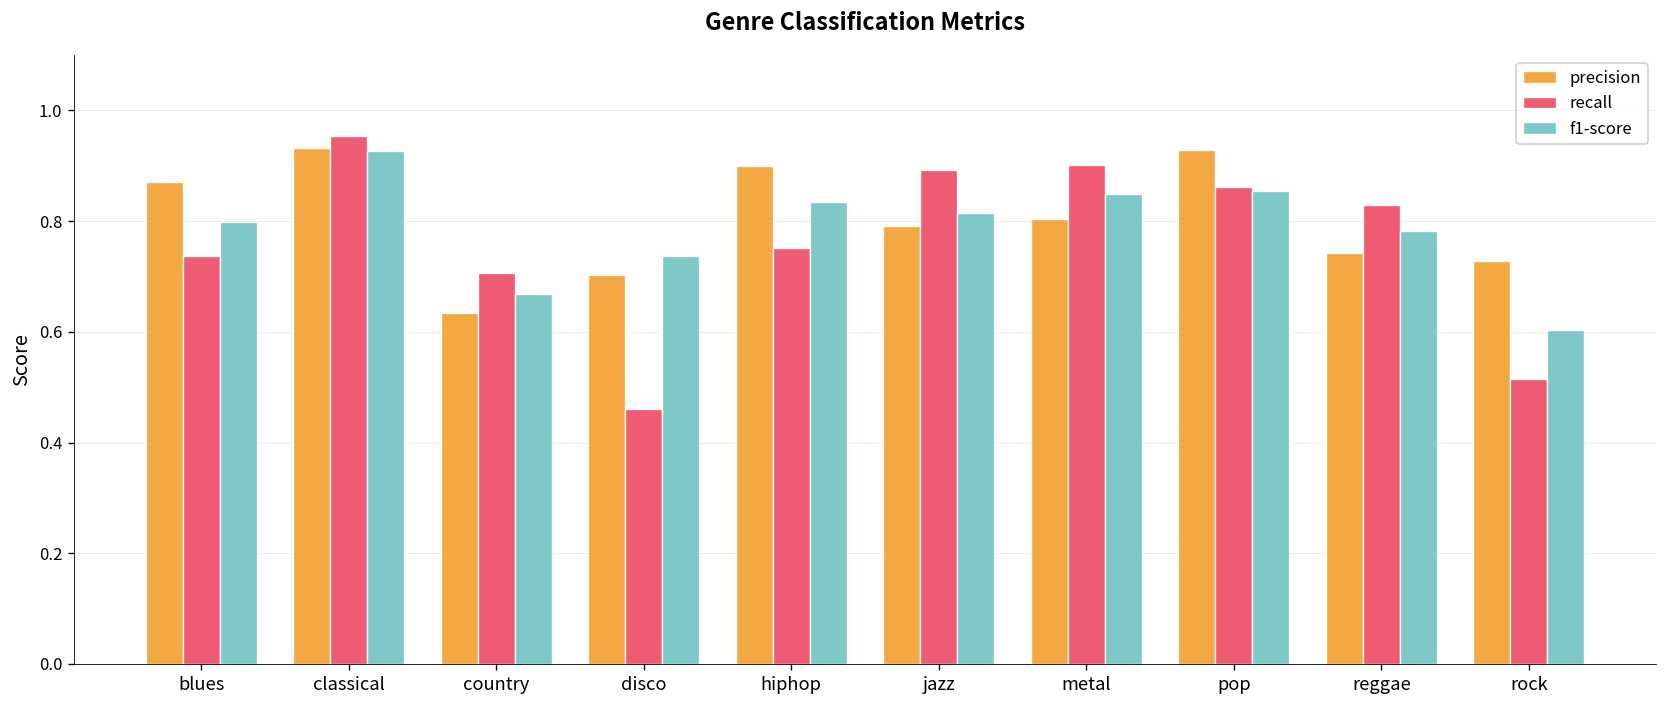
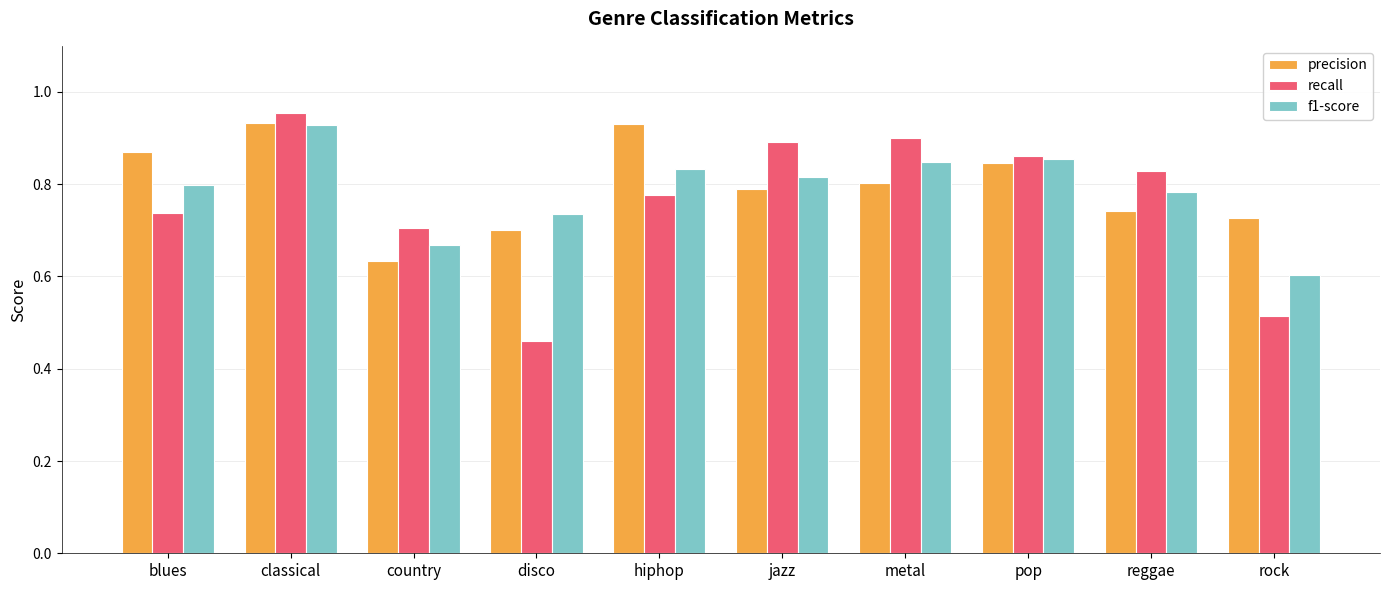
  {
    "precision": {
      "blues": 0.87,
      "classical": 0.93,
      "country": 0.63,
      "disco": 0.70,
-     "hiphop": 0.90,
+     "hiphop": 0.93,
      "jazz": 0.79,
      "metal": 0.80,
-     "pop": 0.93,
+     "pop": 0.85,
      "reggae": 0.74,
      "rock": 0.73
    },
    "recall": {
      "blues": 0.74,
      "classical": 0.95,
      "country": 0.71,
      "disco": 0.46,
-     "hiphop": 0.75,
+     "hiphop": 0.78,
      "jazz": 0.89,
      "metal": 0.90,
      "pop": 0.86,
      "reggae": 0.83,
      "rock": 0.51
    },
    "f1-score": {
      "blues": 0.80,
      "classical": 0.93,
      "country": 0.67,
      "disco": 0.74,
      "hiphop": 0.83,
      "jazz": 0.82,
      "metal": 0.85,
      "pop": 0.85,
      "reggae": 0.78,
      "rock": 0.60
    }
  }
